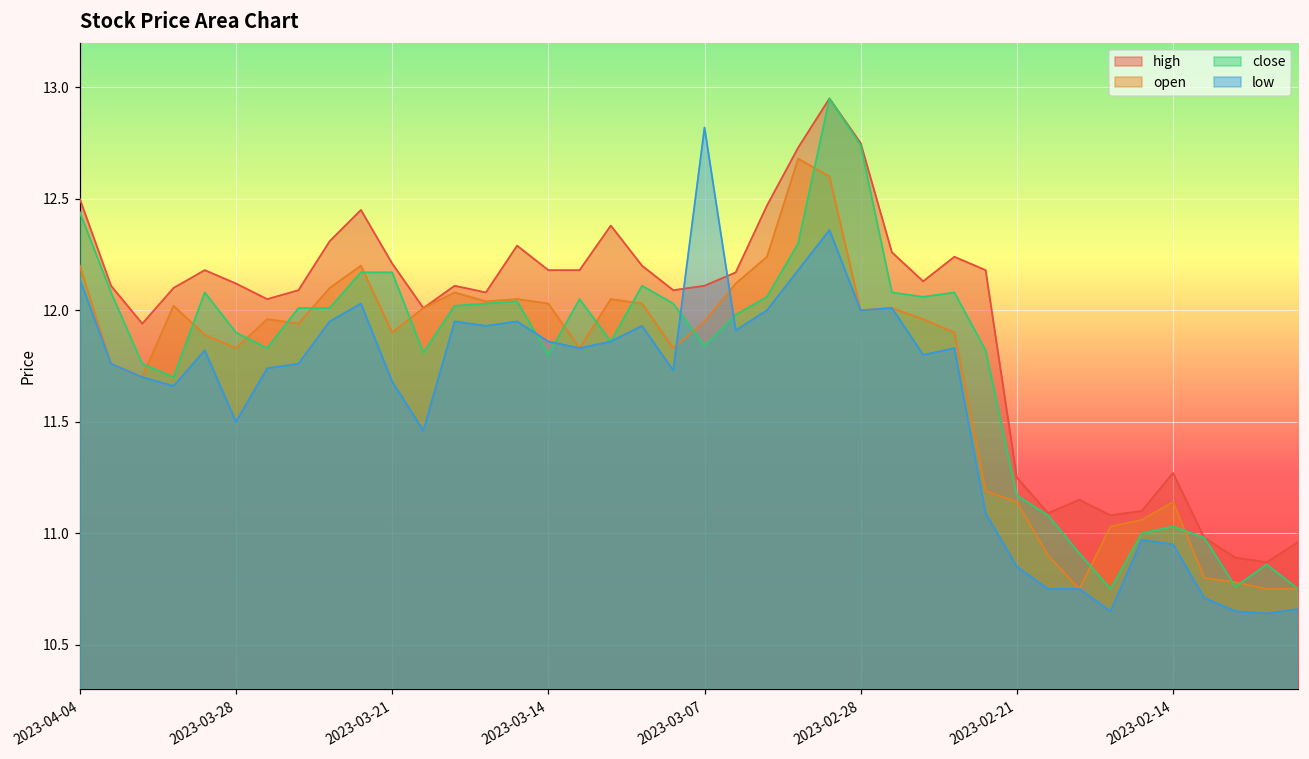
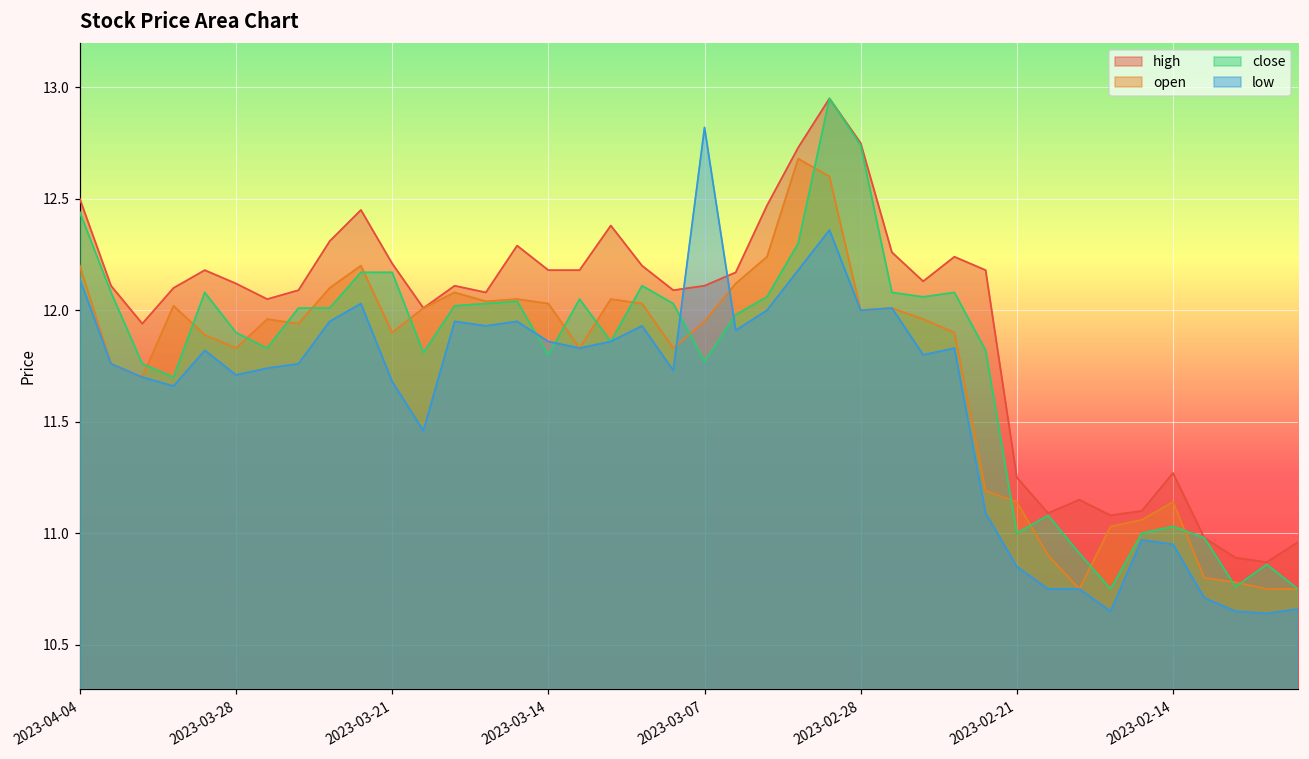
  {
    "close": {
      "2023-04-04": 12.44,
      "2023-03-28": 11.90,
      "2023-03-21": 12.17,
      "2023-03-14": 11.80,
-     "2023-03-07": 11.84,
-     "2023-02-21": 11.17,
+     "2023-03-07": 11.77,
+     "2023-02-21": 11.00,
      "2023-02-14": 11.03
    },
    "low": {
      "2023-04-04": 12.14,
-     "2023-03-28": 11.50,
+     "2023-03-28": 11.71,
      "2023-03-21": 11.68,
      "2023-03-14": 11.86,
      "2023-03-07": 12.82,
      "2023-02-21": 10.85,
      "2023-02-14": 10.95
    }
  }
